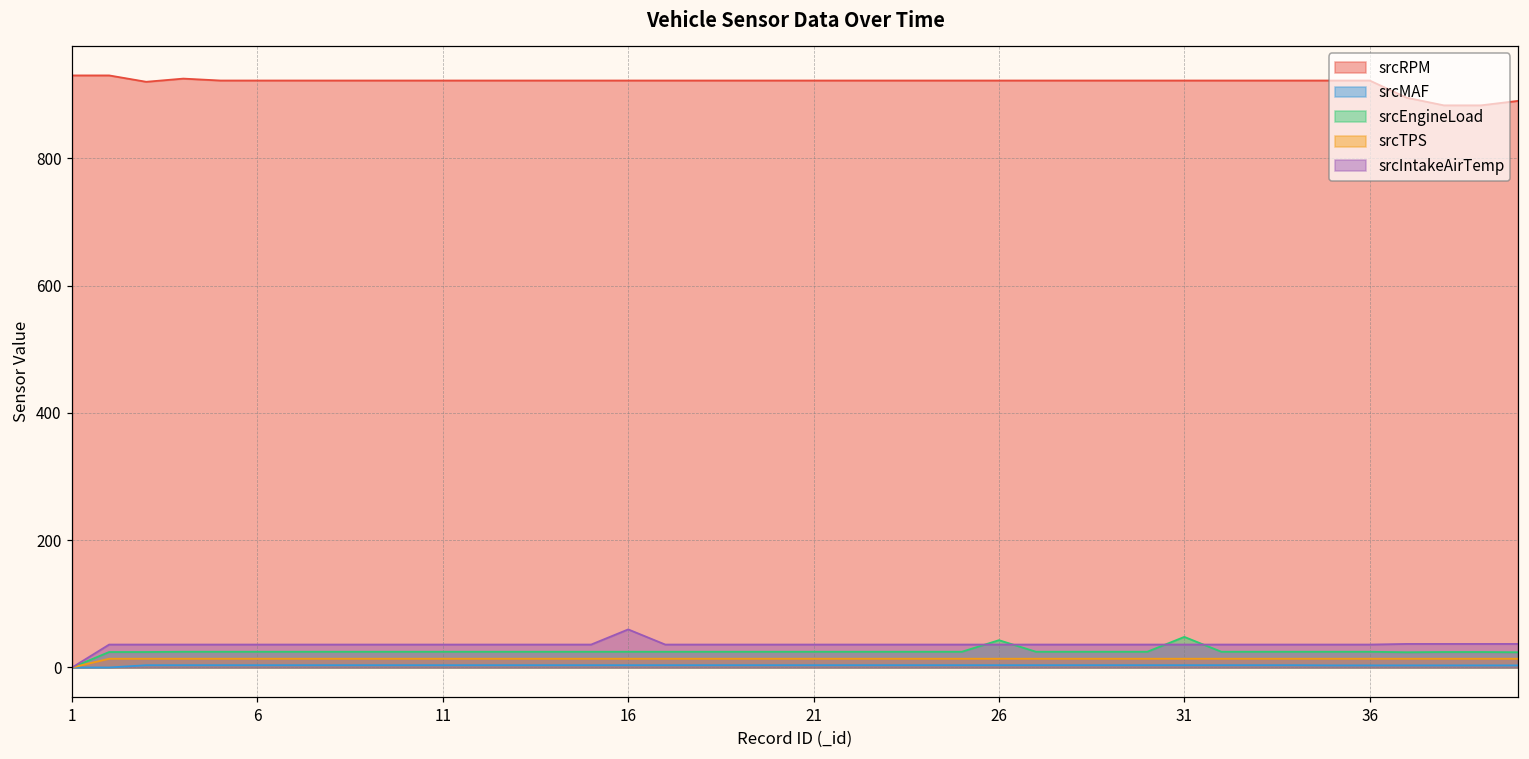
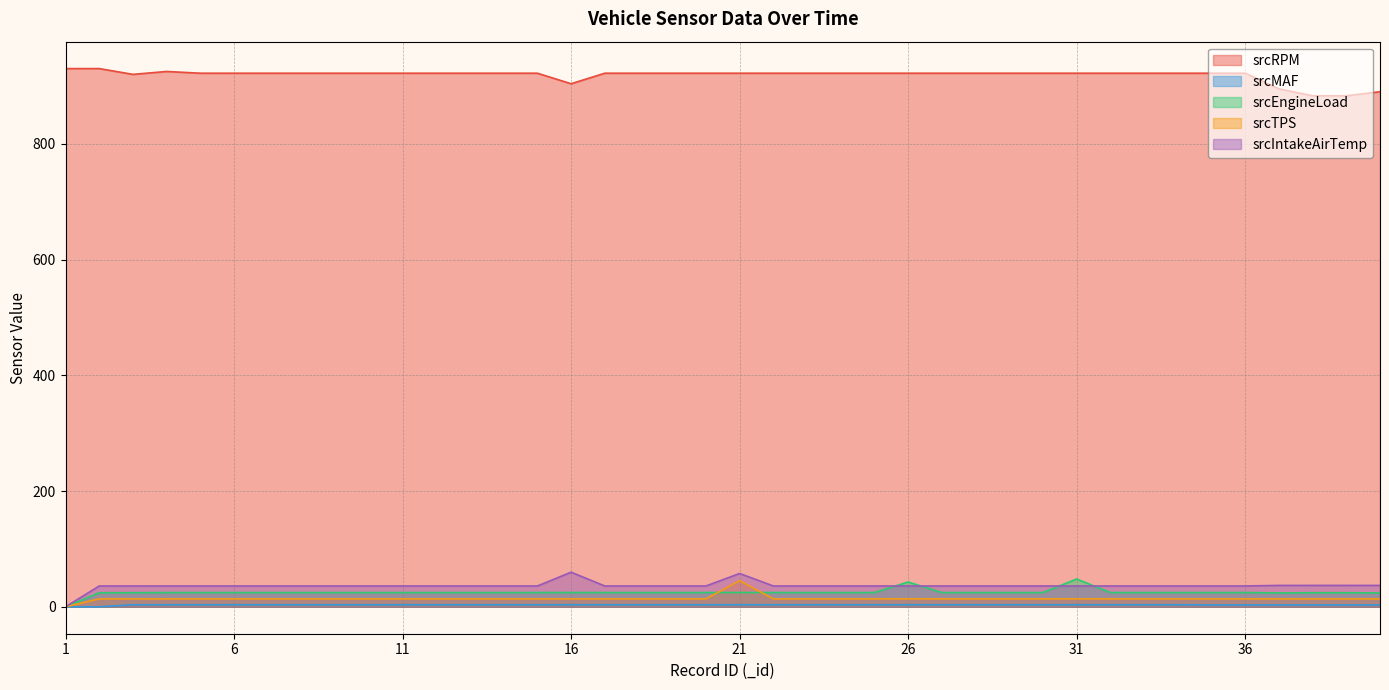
  {
    "srcRPM": {
      "1": 930,
      "6": 920,
      "11": 920,
-     "16": 920,
+     "16": 900,
      "21": 920,
      "26": 920,
      "31": 920
    },
    "srcMAF": {
      "6": 0,
      "11": 0,
      "16": 0,
      "21": 0,
      "26": 0,
      "31": 0,
      "36": 0
    },
    "srcEngineLoad": {
      "6": 20,
      "11": 20,
      "16": 20,
      "21": 20,
      "26": 40,
      "31": 50,
      "36": 20
    },
    "srcTPS": {
      "6": 10,
      "11": 10,
      "16": 10,
-     "21": 10,
+     "21": 50,
      "26": 10,
      "31": 10,
      "36": 10
    },
    "srcIntakeAirTemp": {
      "6": 40,
      "11": 40,
      "16": 60,
-     "21": 40,
+     "21": 60,
      "26": 40,
      "31": 40,
      "36": 40
    }
  }
